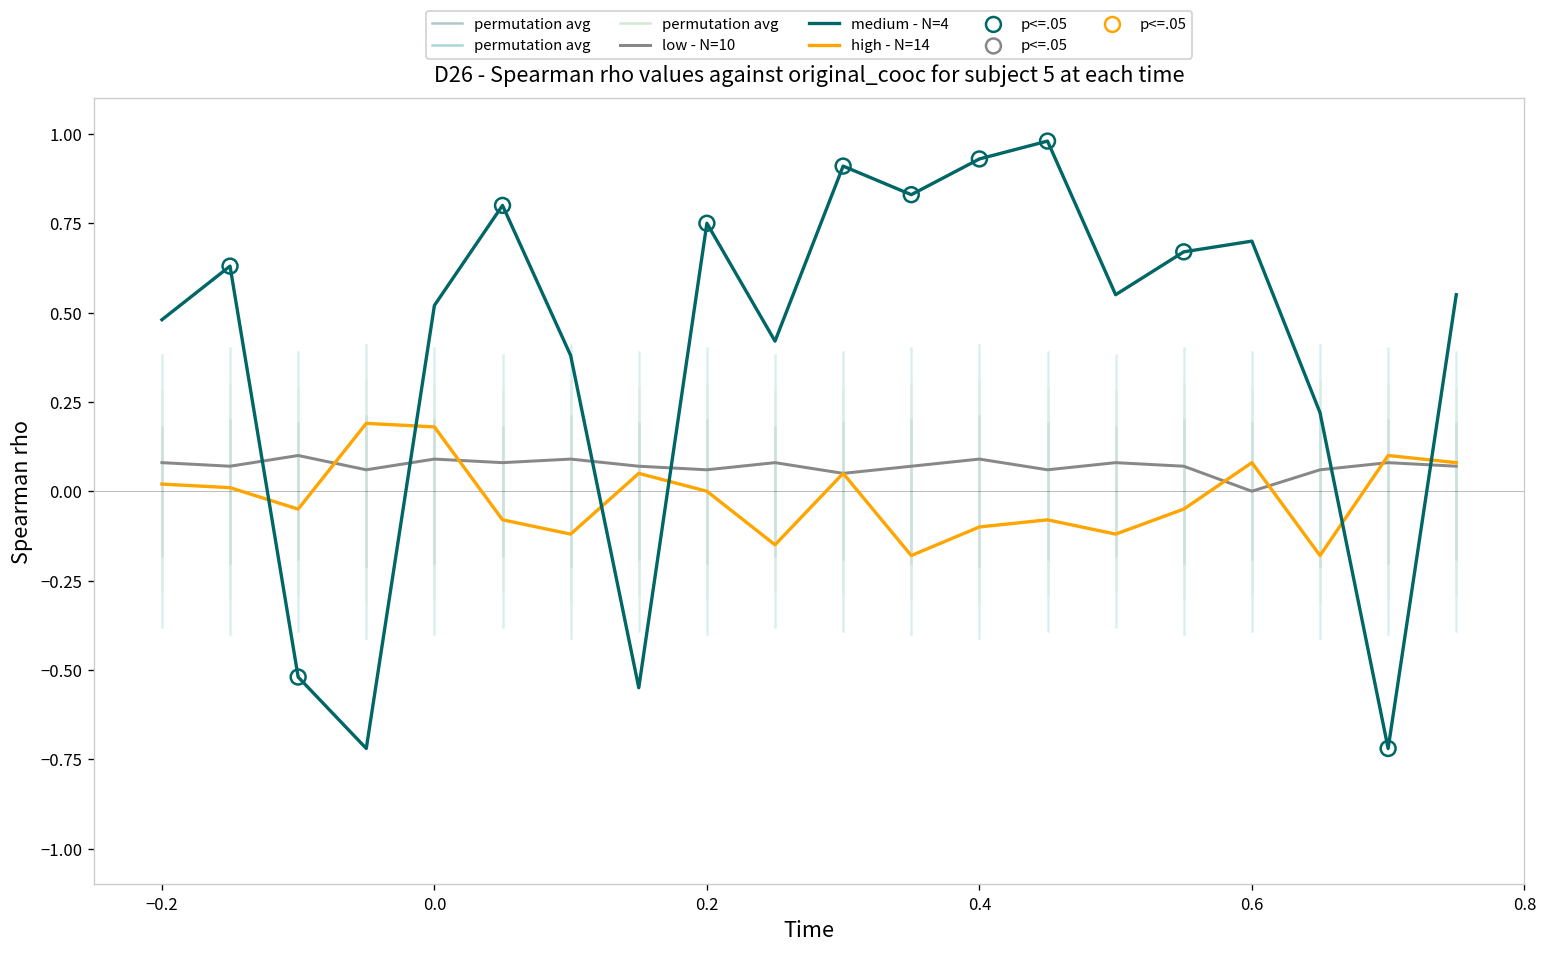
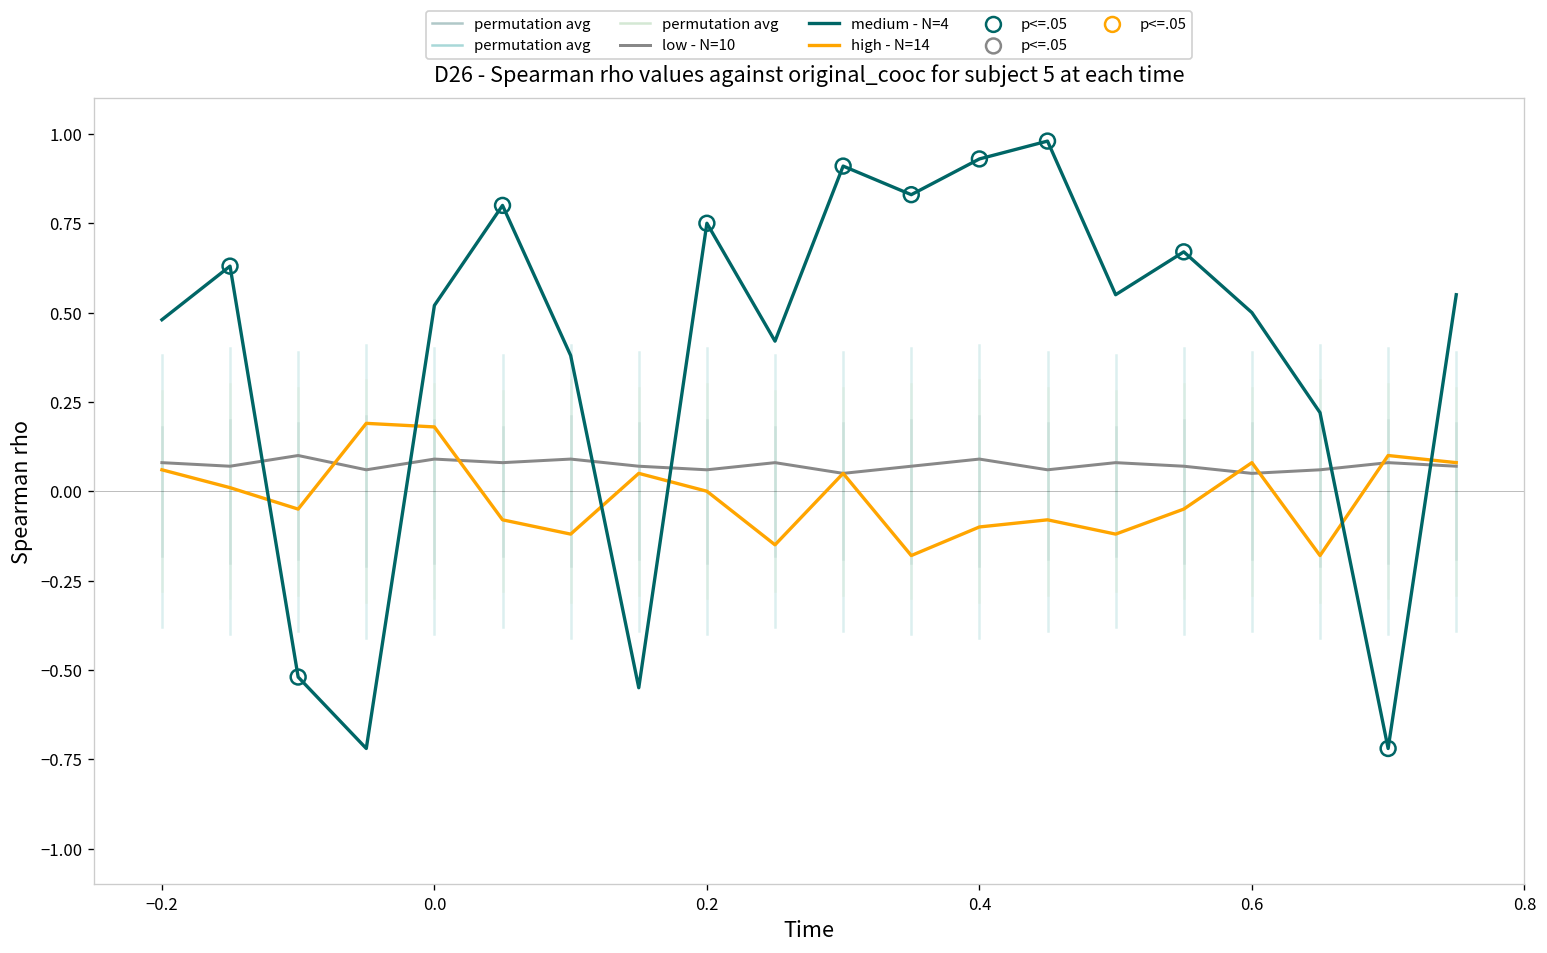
  {
    "low - N=10": {
      "−0.2": 0.08,
      "0.0": 0.09,
      "0.2": 0.06,
      "0.4": 0.09,
-     "0.6": 0.00
+     "0.6": 0.05
    },
    "medium - N=4": {
      "−0.2": 0.48,
      "0.0": 0.52,
-     "0.6": 0.7
+     "0.6": 0.5
    },
    "high - N=14": {
-     "−0.2": 0.02,
+     "−0.2": 0.06,
      "0.0": 0.18,
      "0.2": 0.00,
      "0.4": -0.10,
      "0.6": 0.08
    }
  }
